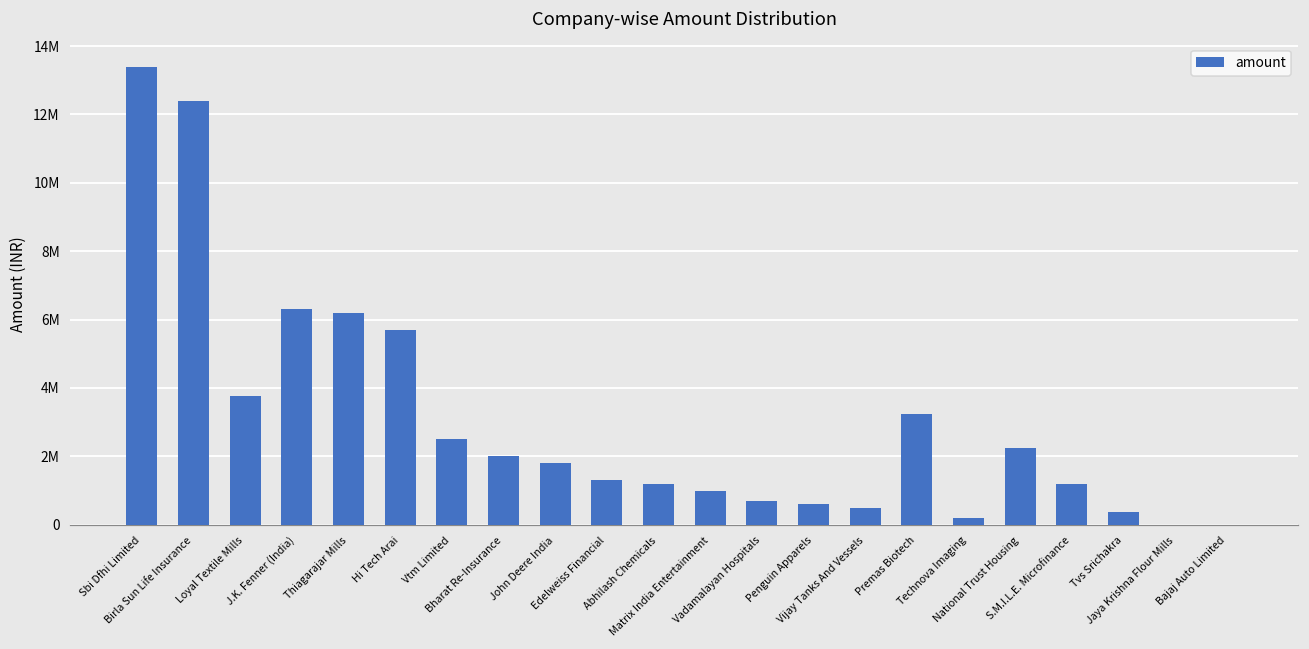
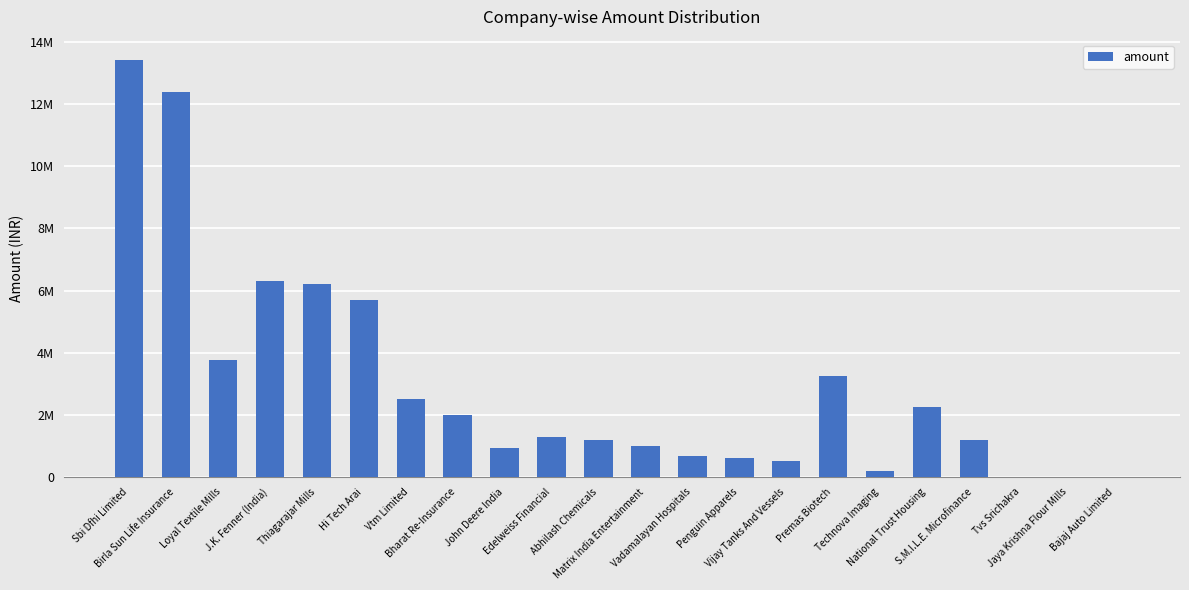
  {
    "Sbi Dfhi Limited": 13400000,
    "Birla Sun Life Insurance": 12400000,
    "Loyal Textile Mills": 3800000,
    "J.K. Fenner (India)": 6300000,
    "Thiagarajar Mills": 6200000,
    "Hi Tech Arai": 5700000,
    "Vtm Limited": 2500000,
    "Bharat Re-Insurance": 2000000,
-   "John Deere India": 1800000,
+   "John Deere India": 900000,
    "Edelweiss Financial": 1300000,
    "Abhilash Chemicals": 1200000,
    "Matrix India Entertainment": 1000000,
    "Vadamalayan Hospitals": 700000,
    "Penguin Apparels": 600000,
    "Vijay Tanks And Vessels": 500000,
    "Premas Biotech": 3200000,
    "Technova Imaging": 200000,
    "National Trust Housing": 2300000,
    "S.M.I.L.E. Microfinance": 1200000,
-   "Tvs Srichakra": 400000,
+   "Tvs Srichakra": 0,
    "Jaya Krishna Flour Mills": 0,
    "Bajaj Auto Limited": 0
  }
